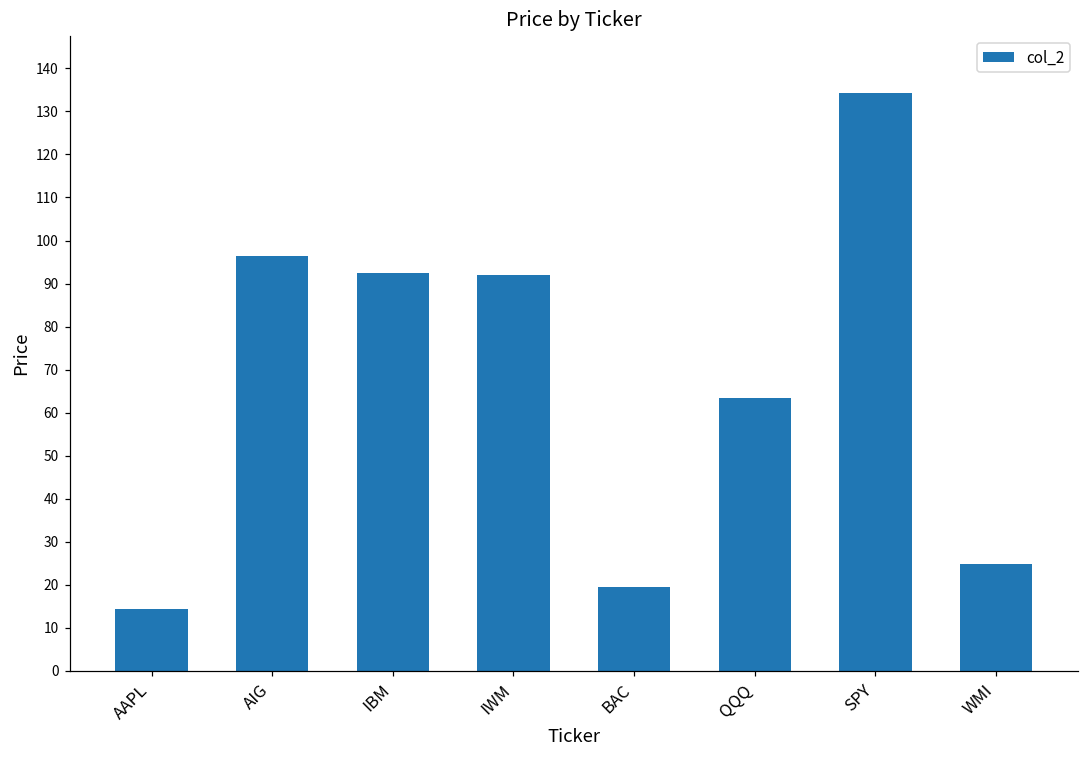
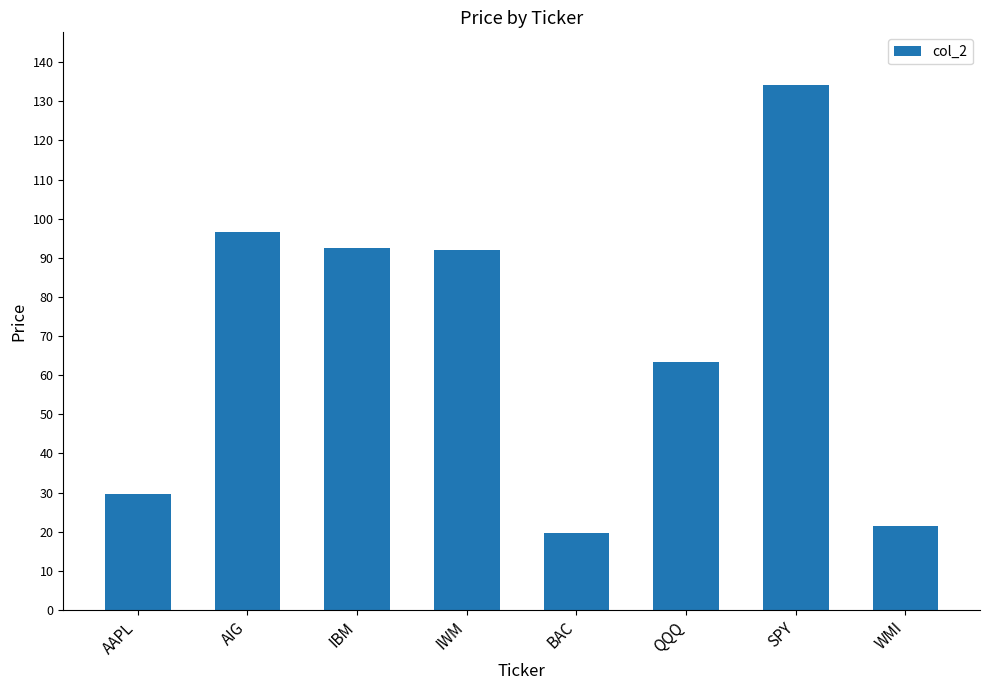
  {
-   "AAPL": 14,
+   "AAPL": 30,
    "AIG": 97,
    "IBM": 92,
    "IWM": 92,
    "BAC": 20,
    "QQQ": 63,
    "SPY": 134,
-   "WMI": 25
+   "WMI": 21
  }
